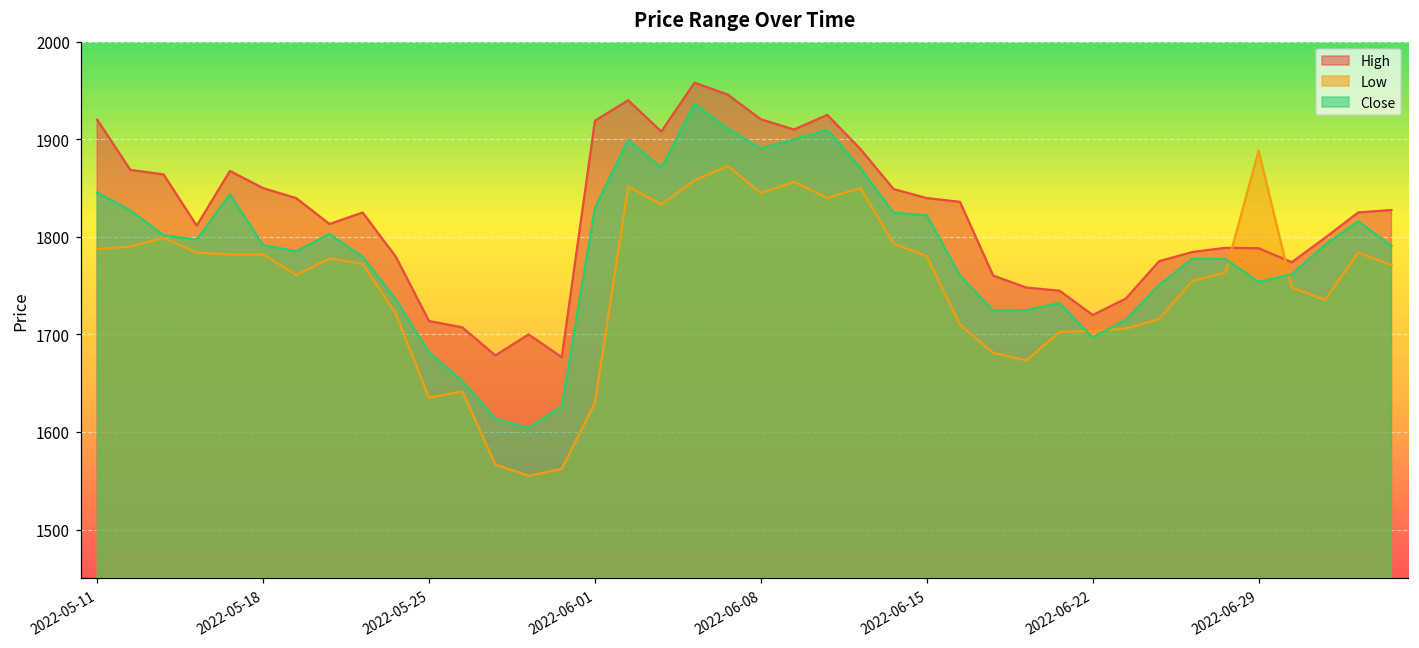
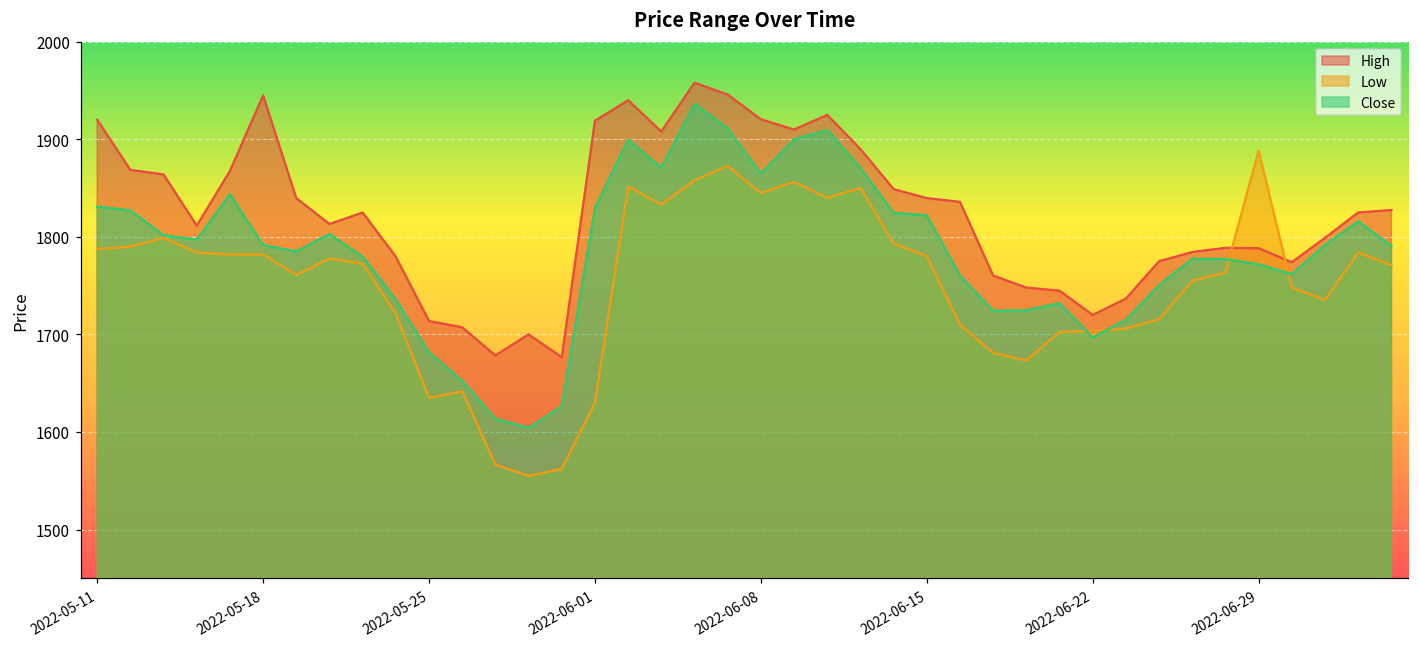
  {
    "High": {
      "2022-05-11": 1920,
-     "2022-05-18": 1850,
+     "2022-05-18": 1940,
      "2022-05-25": 1710,
      "2022-06-01": 1920,
      "2022-06-08": 1920,
      "2022-06-15": 1840,
      "2022-06-22": 1720,
      "2022-06-29": 1790
    },
    "Low": {
      "2022-05-11": 1790,
      "2022-05-18": 1780,
      "2022-05-25": 1640,
      "2022-06-01": 1630,
      "2022-06-08": 1850,
      "2022-06-15": 1780,
      "2022-06-22": 1700,
      "2022-06-29": 1890
    },
    "Close": {
-     "2022-05-11": 1850,
+     "2022-05-11": 1830,
      "2022-05-18": 1790,
      "2022-05-25": 1680,
      "2022-06-01": 1830,
-     "2022-06-08": 1890,
+     "2022-06-08": 1860,
      "2022-06-15": 1820,
      "2022-06-22": 1700,
-     "2022-06-29": 1750
+     "2022-06-29": 1770
    }
  }
